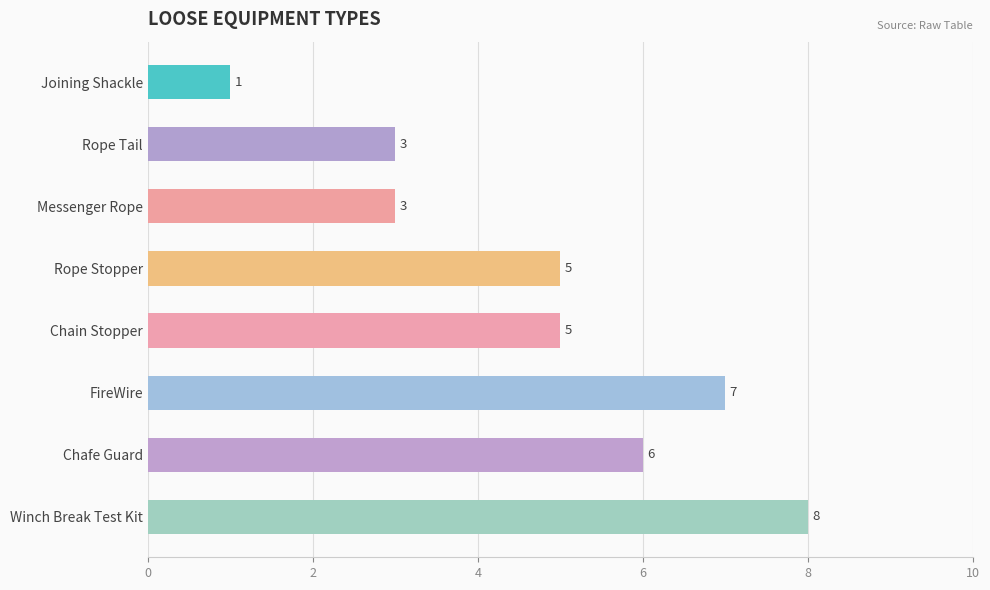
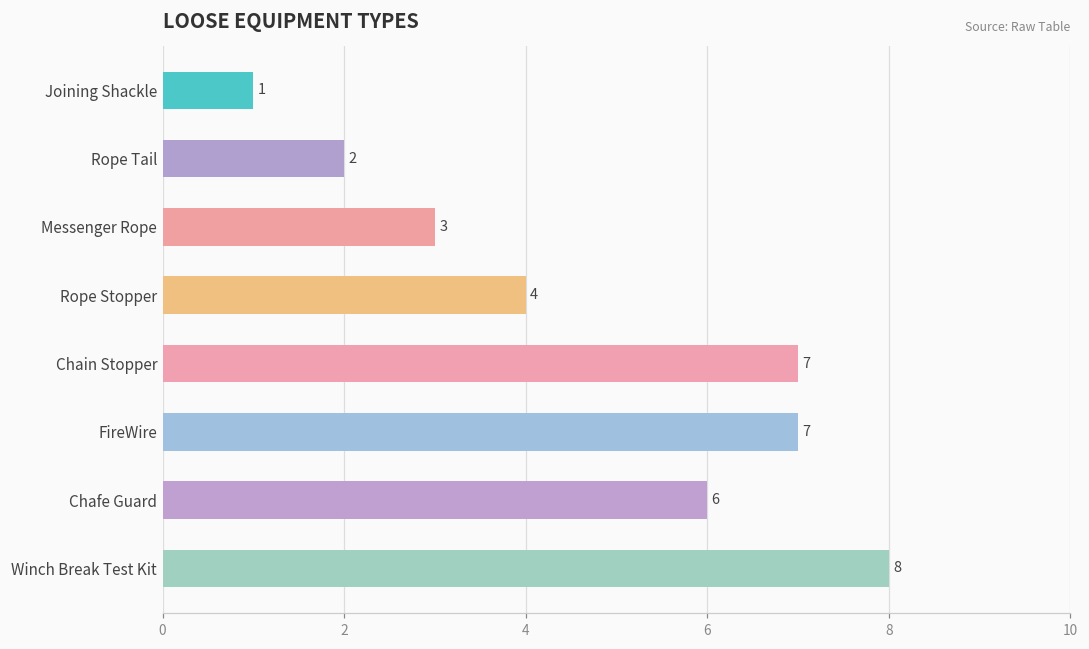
  {
    "Joining Shackle": 1,
-   "Rope Tail": 3,
+   "Rope Tail": 2,
    "Messenger Rope": 3,
-   "Rope Stopper": 5,
-   "Chain Stopper": 5,
+   "Rope Stopper": 4,
+   "Chain Stopper": 7,
    "FireWire": 7,
    "Chafe Guard": 6,
    "Winch Break Test Kit": 8
  }
